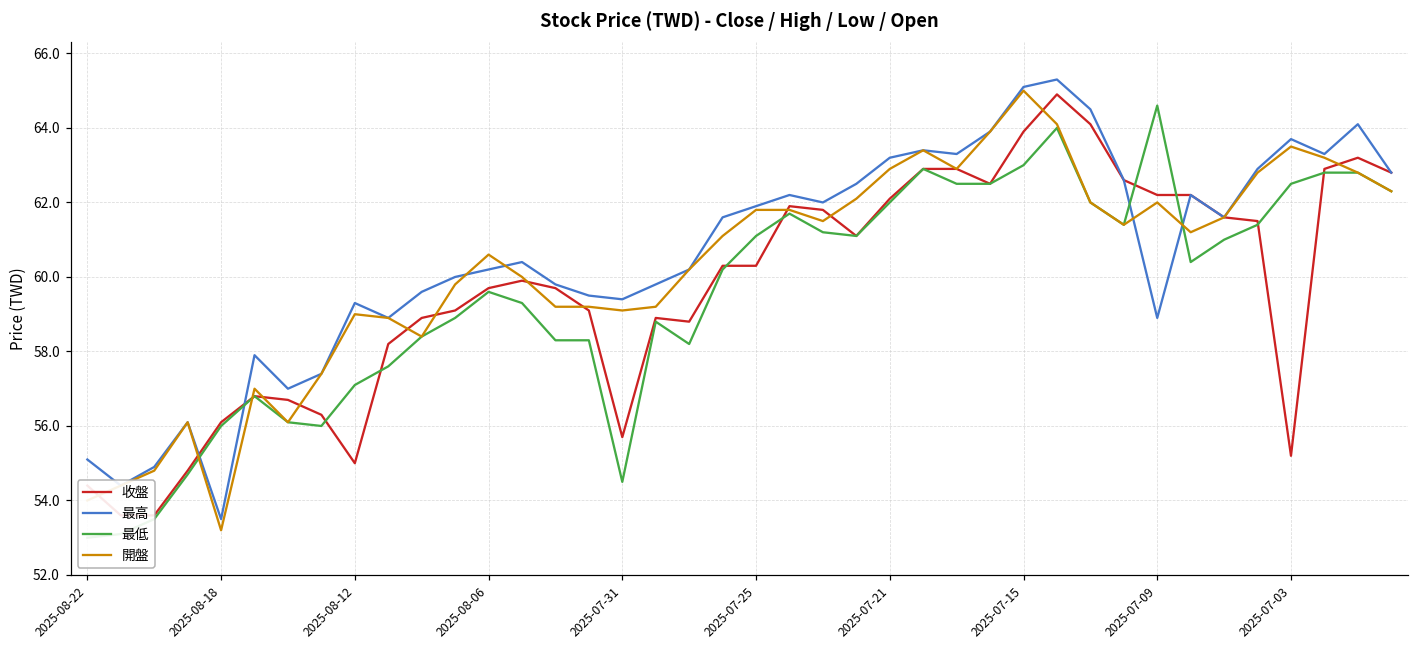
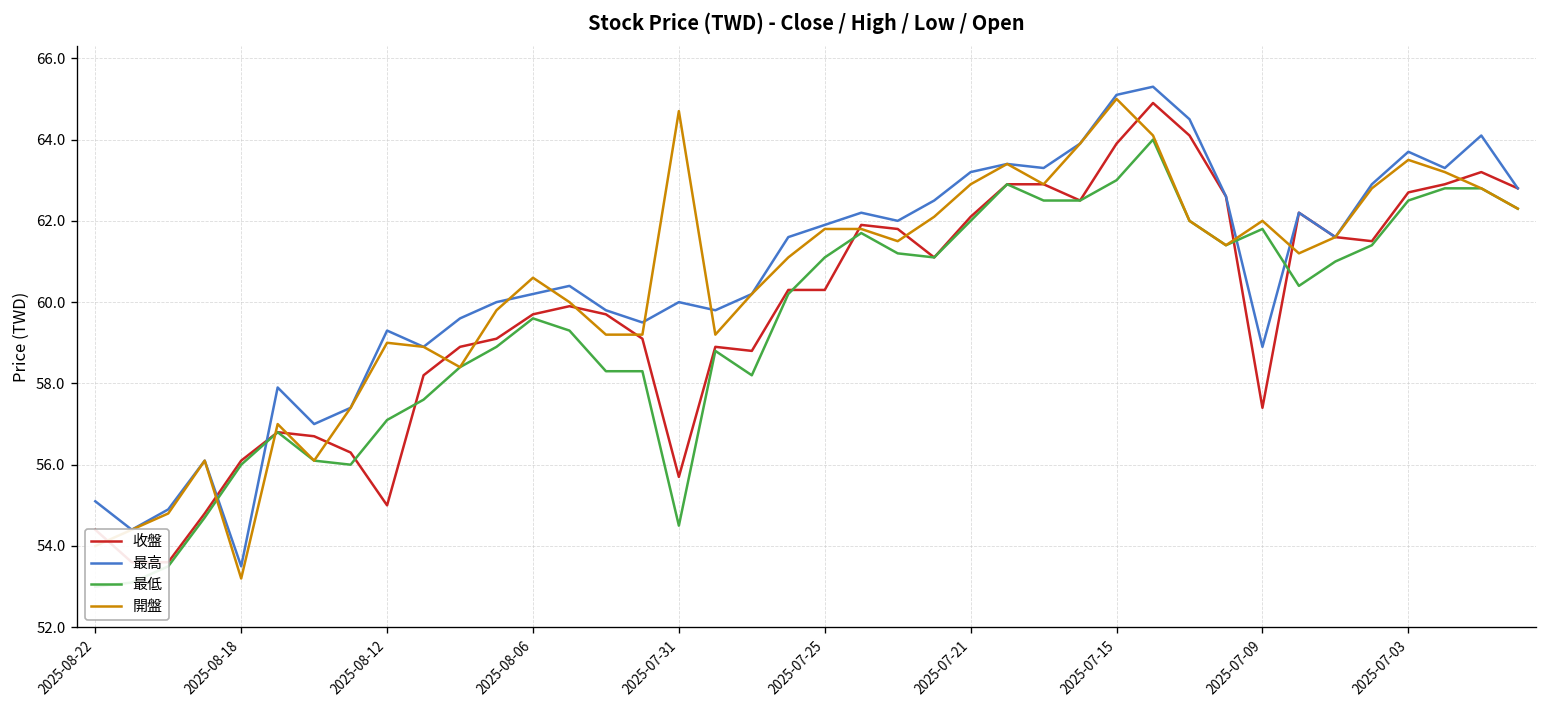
  {
    "收盤": {
      "2025-08-18": 56.1,
      "2025-08-12": 55.0,
      "2025-08-06": 59.7,
      "2025-07-31": 55.7,
      "2025-07-25": 60.3,
      "2025-07-21": 62.1,
      "2025-07-15": 63.9,
-     "2025-07-09": 62.2,
-     "2025-07-03": 55.2
+     "2025-07-09": 57.4,
+     "2025-07-03": 62.7
    },
    "最高": {
      "2025-08-22": 55.1,
      "2025-08-18": 53.5,
      "2025-08-12": 59.3,
      "2025-08-06": 60.2,
-     "2025-07-31": 59.4,
+     "2025-07-31": 60.0,
      "2025-07-25": 61.9,
      "2025-07-21": 63.2,
      "2025-07-15": 65.1,
      "2025-07-09": 58.9,
      "2025-07-03": 63.7
    },
    "最低": {
      "2025-08-18": 56.0,
      "2025-08-12": 57.1,
      "2025-08-06": 59.6,
      "2025-07-31": 54.5,
      "2025-07-25": 61.1,
      "2025-07-21": 62.0,
      "2025-07-15": 63.0,
-     "2025-07-09": 64.6,
+     "2025-07-09": 61.8,
      "2025-07-03": 62.5
    },
    "開盤": {
      "2025-08-18": 53.2,
      "2025-08-12": 59.0,
      "2025-08-06": 60.6,
-     "2025-07-31": 59.1,
+     "2025-07-31": 64.7,
      "2025-07-25": 61.8,
      "2025-07-21": 62.9,
      "2025-07-15": 65.0,
      "2025-07-09": 62.0,
      "2025-07-03": 63.5
    }
  }
